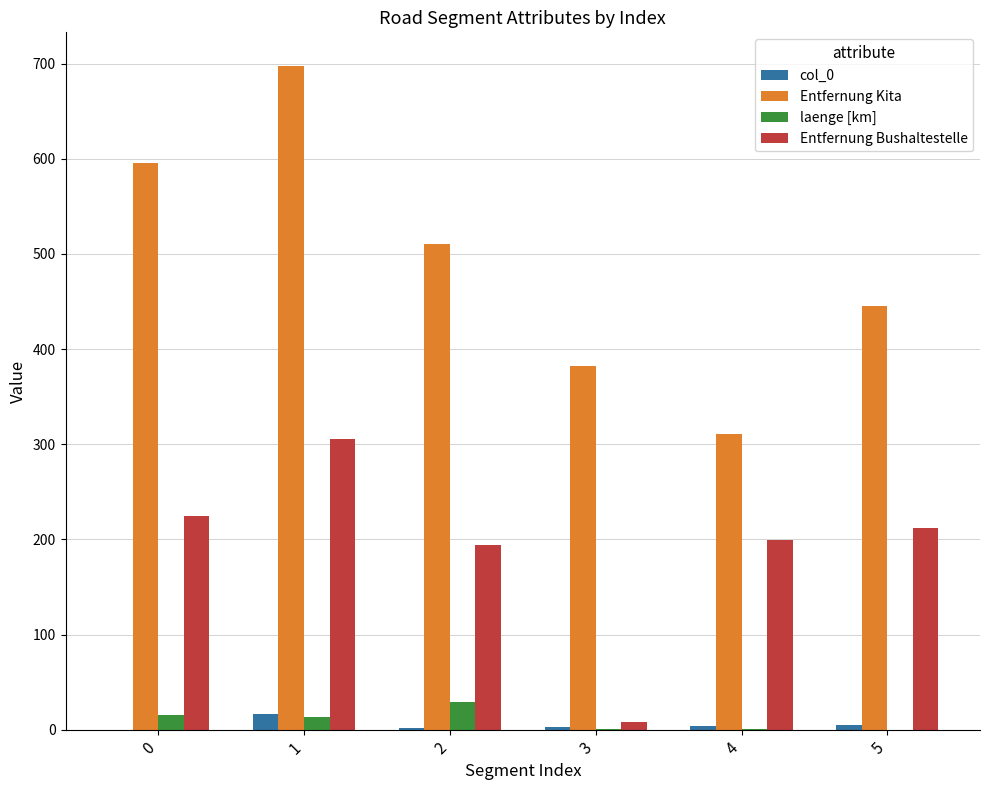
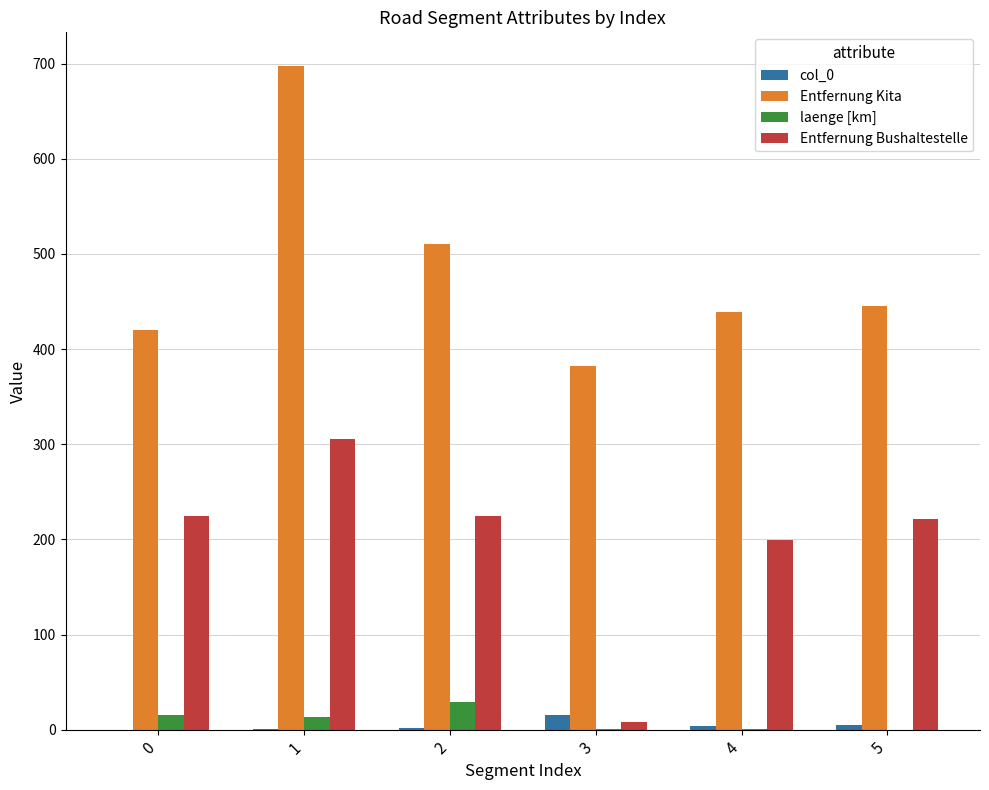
  {
    "col_0": {
      "0": 0,
-     "1": 20,
-     "3": 0,
+     "1": 0,
+     "3": 20,
      "4": 0,
      "5": 10
    },
    "Entfernung Kita": {
-     "0": 600,
+     "0": 420,
      "1": 700,
      "2": 510,
      "3": 380,
-     "4": 310,
+     "4": 440,
      "5": 450
    },
    "laenge [km]": {
      "0": 20,
      "1": 10,
      "2": 30
    },
    "Entfernung Bushaltestelle": {
      "0": 230,
      "1": 310,
-     "2": 190,
+     "2": 230,
      "3": 10,
      "4": 200,
-     "5": 210
+     "5": 220
    }
  }
